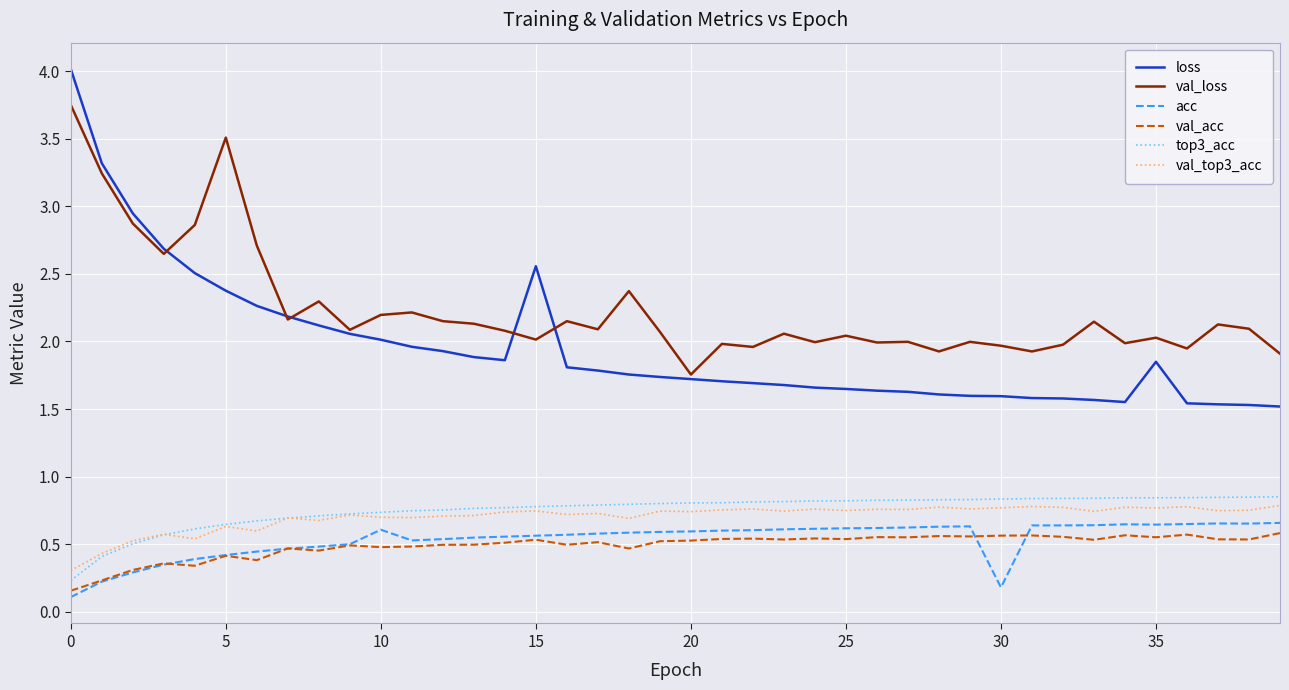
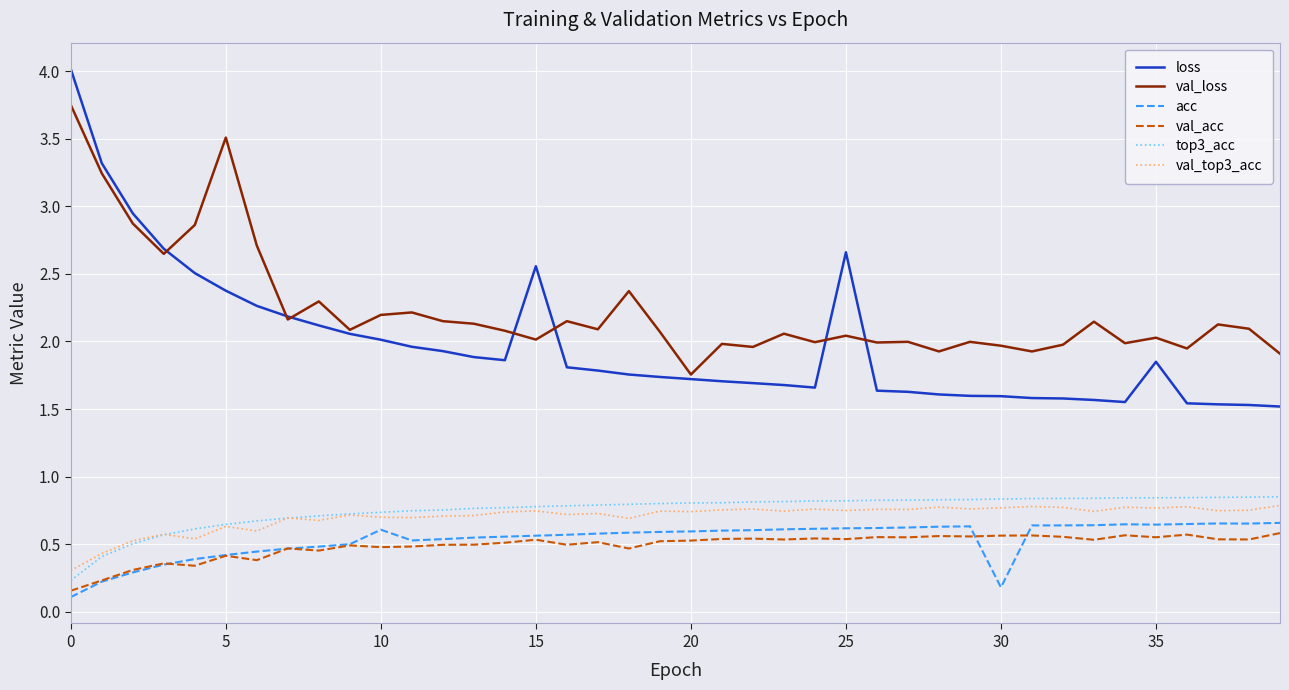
  {
    "loss": {
      "0": 4.01,
      "5": 2.38,
      "10": 2.01,
      "15": 2.56,
      "20": 1.72,
-     "25": 1.65,
+     "25": 2.66,
      "30": 1.60,
      "35": 1.85
    },
    "val_loss": {
      "0": 3.75,
      "5": 3.51,
      "10": 2.20,
      "15": 2.01,
      "20": 1.76,
      "25": 2.04,
      "30": 1.97,
      "35": 2.03
    },
    "acc": {
      "0": 0.11,
      "10": 0.61,
      "15": 0.56,
      "20": 0.60,
      "25": 0.62,
      "30": 0.18,
      "35": 0.65
    },
    "val_acc": {
      "0": 0.16,
      "10": 0.48,
      "15": 0.53,
      "20": 0.53,
      "25": 0.54,
      "30": 0.56,
      "35": 0.55
    },
    "top3_acc": {
      "0": 0.23,
      "10": 0.74,
      "15": 0.78,
      "20": 0.81,
      "25": 0.82,
      "30": 0.83,
      "35": 0.84
    },
    "val_top3_acc": {
      "0": 0.31,
      "10": 0.70,
      "15": 0.75,
      "20": 0.74,
      "25": 0.75,
      "30": 0.77,
      "35": 0.77
    }
  }
